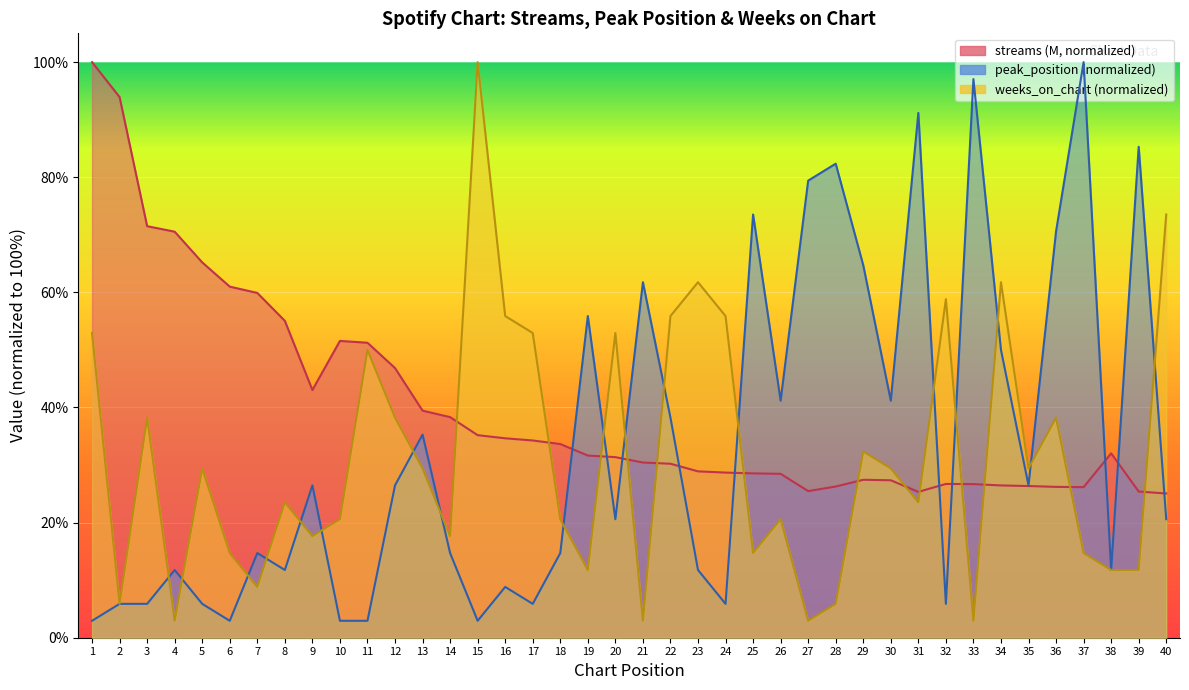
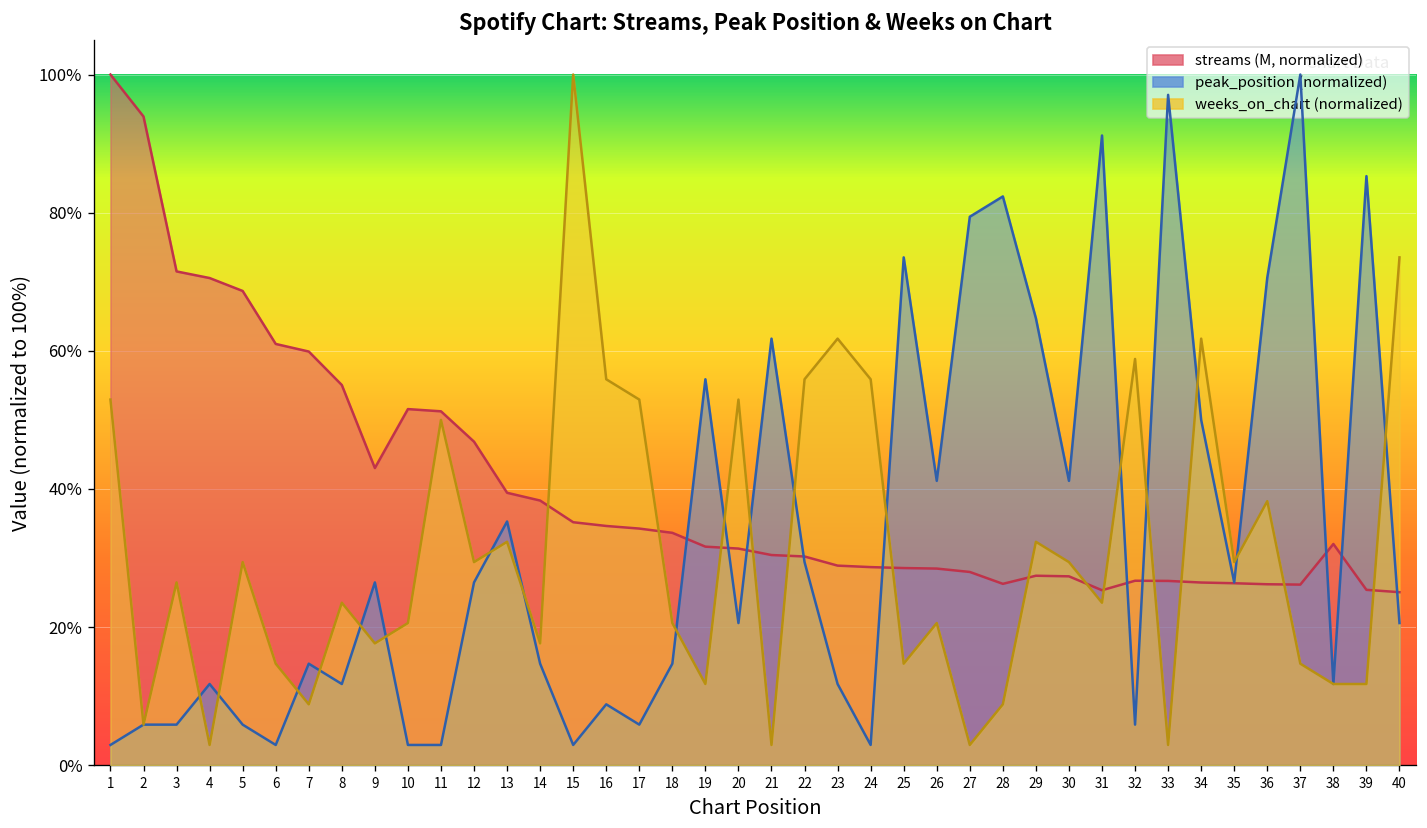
  {
    "streams (M, normalized)": {
      "1": "100%",
      "2": "94%",
      "3": "71%",
      "4": "71%",
-     "5": "65%",
+     "5": "69%",
      "6": "61%",
      "7": "60%",
      "8": "55%",
      "9": "43%",
      "10": "52%",
      "11": "51%",
      "12": "47%",
      "13": "39%",
      "14": "38%",
      "15": "35%",
      "16": "35%",
      "17": "34%",
      "18": "34%",
      "19": "32%",
      "20": "31%",
      "21": "30%",
      "22": "30%",
      "23": "29%",
      "24": "29%",
      "25": "29%",
      "26": "28%",
-     "27": "25%",
+     "27": "28%",
      "28": "26%",
      "29": "27%",
      "30": "27%",
      "31": "25%",
      "32": "27%",
      "33": "27%",
      "34": "26%",
      "36": "26%",
      "37": "26%",
      "38": "32%",
      "39": "25%",
      "40": "25%"
    },
    "peak_position (normalized)": {
      "1": "3%",
      "3": "6%",
      "4": "12%",
      "5": "6%",
      "6": "3%",
      "7": "15%",
      "8": "12%",
      "9": "26%",
      "10": "3%",
      "11": "3%",
      "12": "26%",
      "13": "35%",
      "14": "15%",
      "15": "3%",
      "16": "9%",
      "17": "6%",
      "18": "15%",
      "19": "56%",
      "20": "21%",
      "21": "62%",
-     "22": "38%",
+     "22": "29%",
      "23": "12%",
-     "24": "6%",
+     "24": "3%",
      "25": "74%",
      "26": "41%",
      "27": "79%",
      "28": "82%",
      "29": "65%",
      "30": "41%",
      "31": "91%",
      "32": "6%",
      "34": "50%",
      "36": "71%",
      "39": "85%",
      "40": "21%"
    },
    "weeks_on_chart (normalized)": {
      "1": "53%",
-     "3": "38%",
+     "3": "26%",
      "4": "3%",
      "5": "29%",
      "6": "15%",
      "7": "9%",
      "8": "24%",
      "9": "18%",
      "10": "21%",
      "11": "50%",
-     "12": "38%",
-     "13": "29%",
+     "12": "29%",
+     "13": "32%",
      "14": "18%",
      "15": "100%",
      "16": "56%",
      "17": "53%",
      "18": "21%",
      "19": "12%",
      "20": "53%",
      "21": "3%",
      "22": "56%",
      "23": "62%",
      "24": "56%",
      "25": "15%",
      "26": "21%",
      "27": "3%",
-     "28": "6%",
+     "28": "9%",
      "29": "32%",
      "30": "29%",
      "31": "24%",
      "32": "59%",
      "33": "3%",
      "34": "62%",
      "35": "29%",
      "36": "38%",
      "37": "15%",
      "39": "12%",
      "40": "74%"
    }
  }
